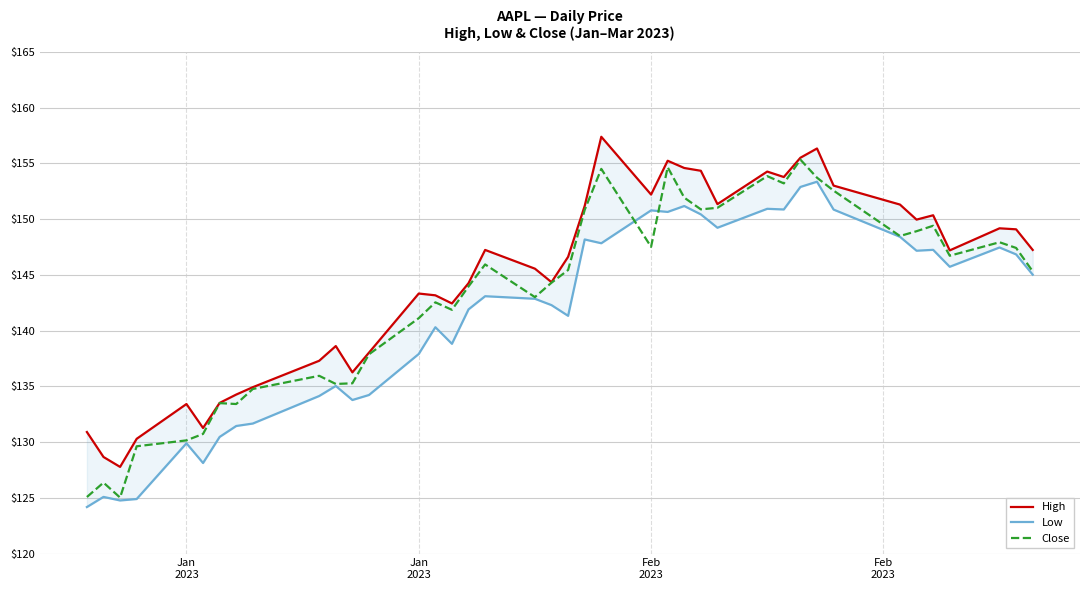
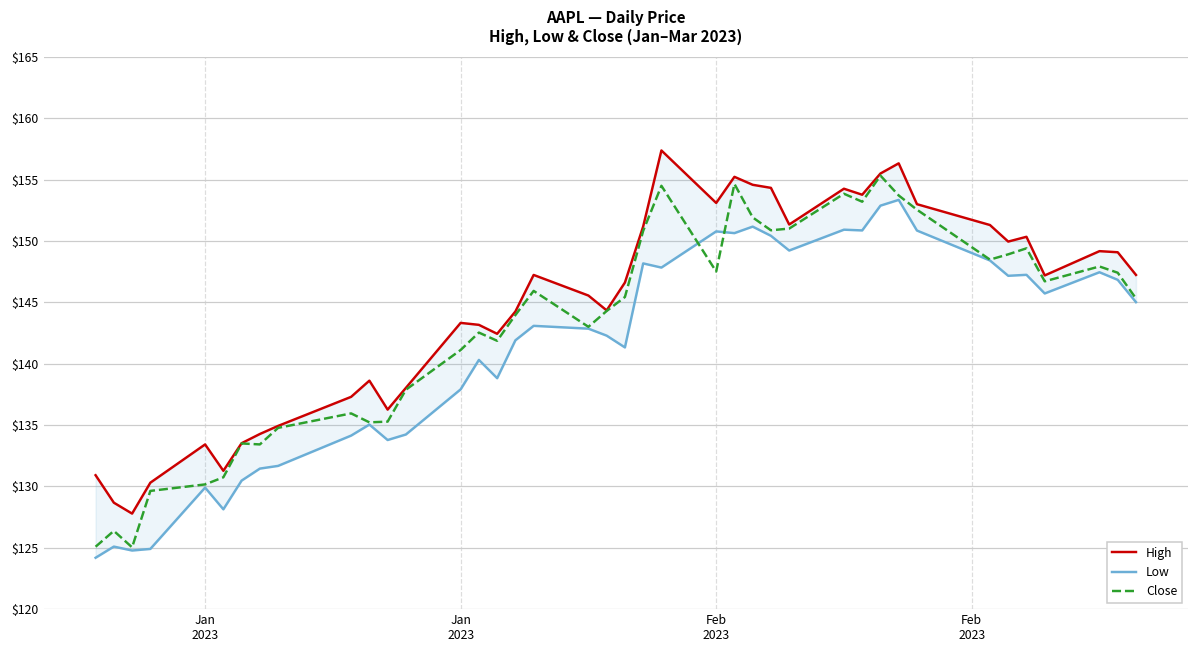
  {
    "High": {
-     "Feb 2023": "$152.2"
+     "Feb 2023": "$153.1"
    },
    "Low": {
      "Feb 2023": "$150.8"
    },
    "Close": {
      "Feb 2023": "$147.5"
    }
  }
